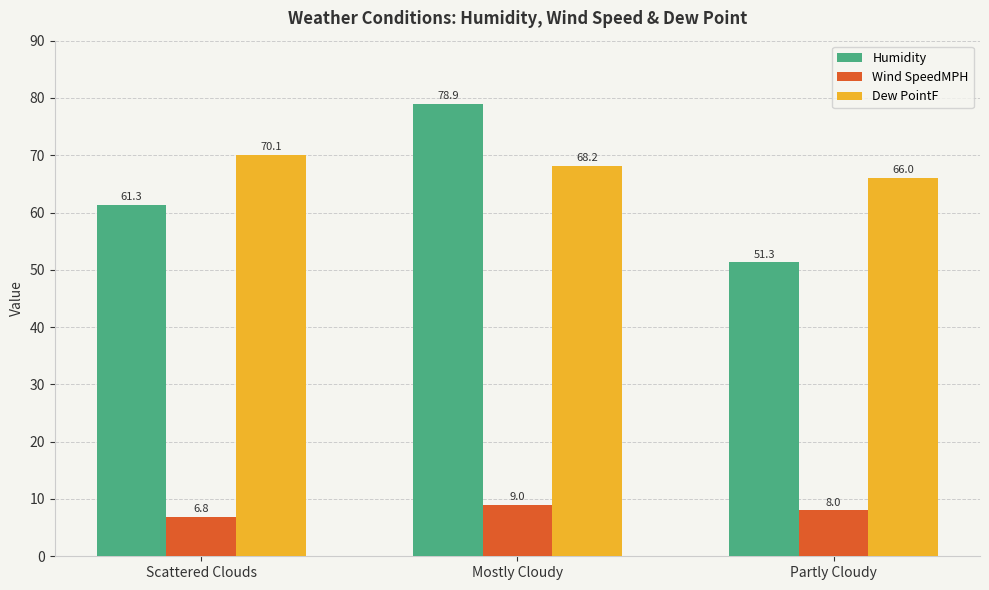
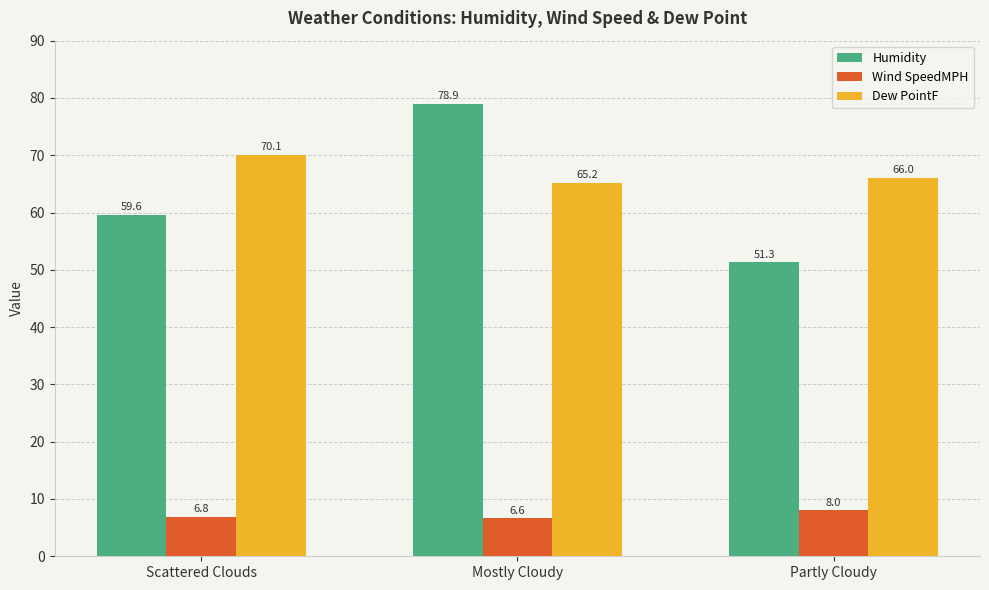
  {
    "Humidity": {
-     "Scattered Clouds": 61.3,
+     "Scattered Clouds": 59.6,
      "Mostly Cloudy": 78.9,
      "Partly Cloudy": 51.3
    },
    "Wind SpeedMPH": {
      "Scattered Clouds": 6.8,
-     "Mostly Cloudy": 9.0,
+     "Mostly Cloudy": 6.6,
      "Partly Cloudy": 8.0
    },
    "Dew PointF": {
      "Scattered Clouds": 70.1,
-     "Mostly Cloudy": 68.2,
+     "Mostly Cloudy": 65.2,
      "Partly Cloudy": 66.0
    }
  }
